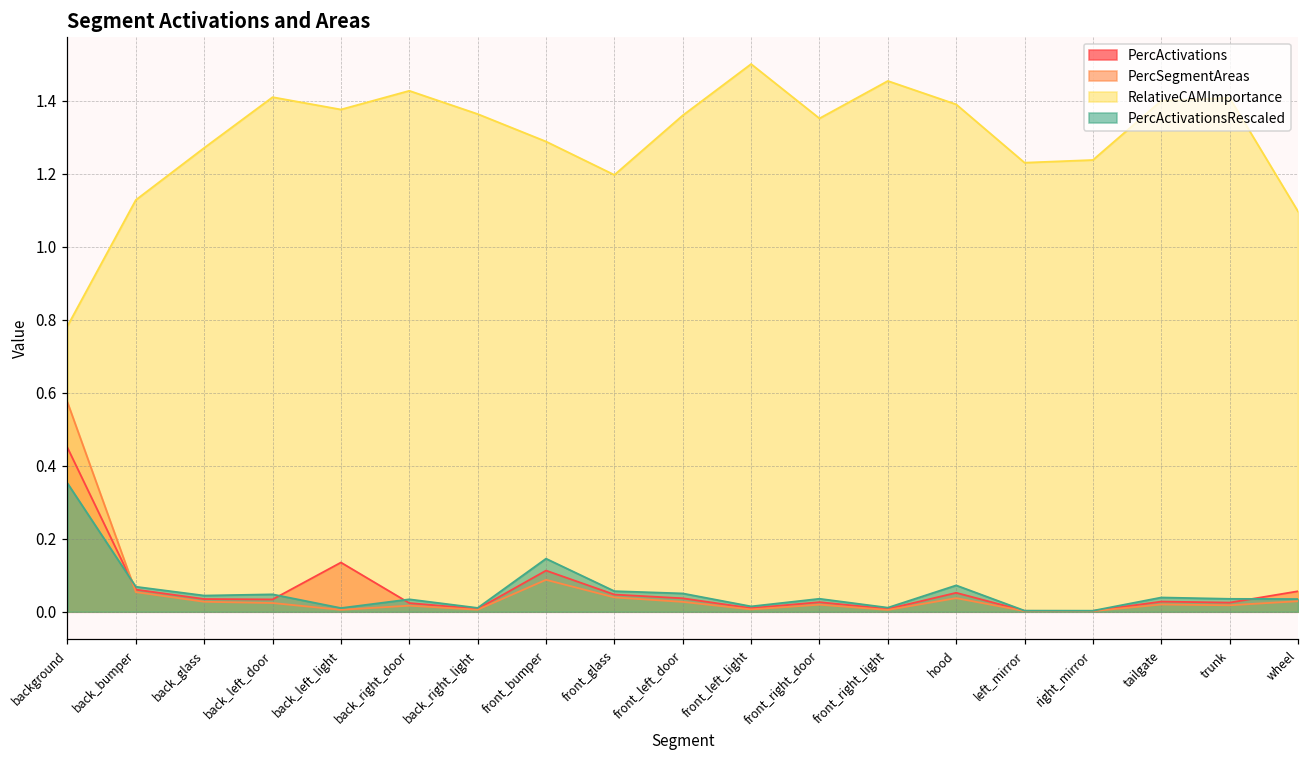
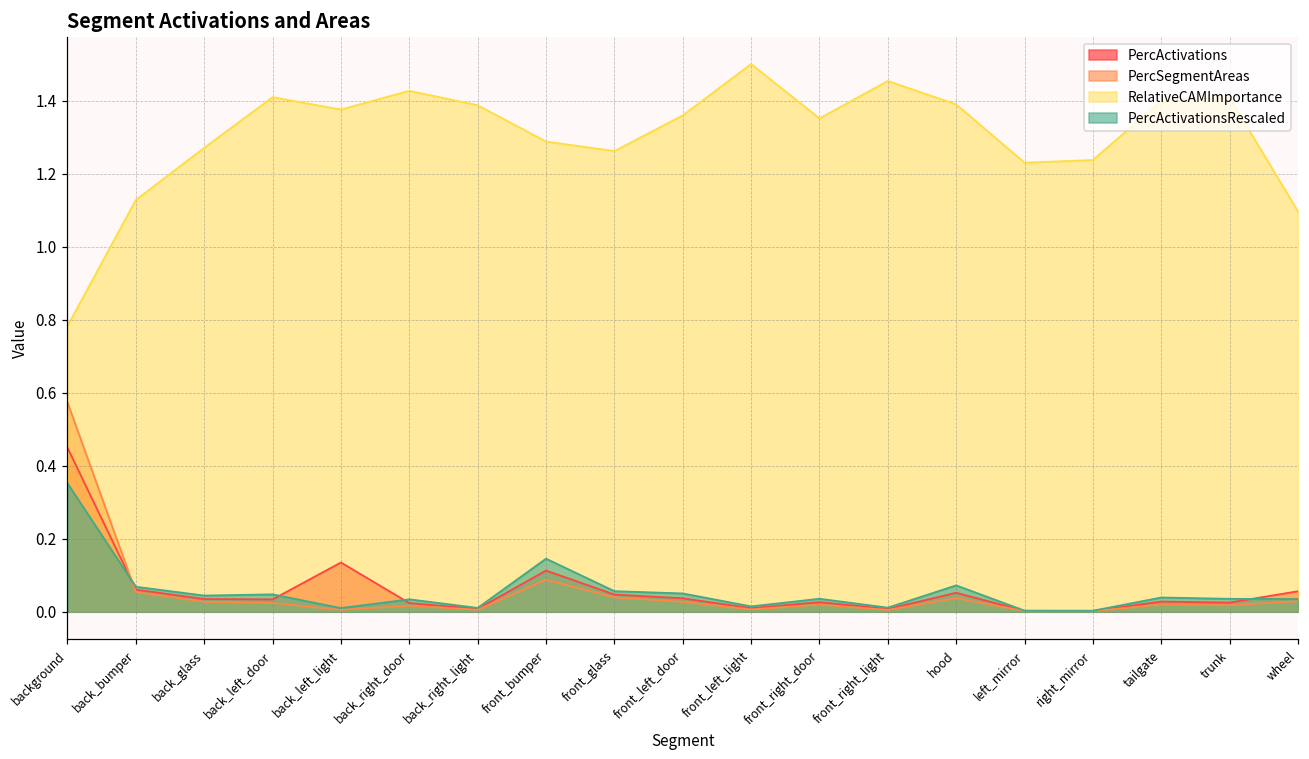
  {
    "PercActivations": {
      "background": 0.45,
      "back_left_door": 0.03,
      "back_left_light": 0.14,
      "front_bumper": 0.11,
      "front_glass": 0.05,
      "front_left_door": 0.04,
      "hood": 0.05,
      "tailgate": 0.03,
      "wheel": 0.06
    },
    "PercSegmentAreas": {
      "background": 0.57,
      "back_left_door": 0.02,
      "front_bumper": 0.09,
      "front_glass": 0.04,
      "front_left_door": 0.03,
      "hood": 0.04,
      "tailgate": 0.02
    },
    "RelativeCAMImportance": {
      "background": 0.78,
      "back_bumper": 1.13,
      "back_glass": 1.27,
      "back_left_door": 1.41,
      "back_left_light": 1.38,
      "back_right_door": 1.43,
-     "back_right_light": 1.36,
+     "back_right_light": 1.39,
      "front_bumper": 1.29,
-     "front_glass": 1.20,
+     "front_glass": 1.26,
      "front_left_door": 1.36,
      "front_left_light": 1.50,
      "front_right_door": 1.35,
      "front_right_light": 1.45,
      "hood": 1.39,
      "left_mirror": 1.23,
      "right_mirror": 1.24,
      "wheel": 1.10
    },
    "PercActivationsRescaled": {
      "background": 0.35,
      "back_bumper": 0.07,
      "back_glass": 0.04,
      "back_left_door": 0.05,
      "back_right_door": 0.03,
      "front_bumper": 0.15,
      "front_glass": 0.06,
      "front_left_door": 0.05,
      "front_right_door": 0.04,
      "hood": 0.07,
      "tailgate": 0.04,
      "trunk": 0.04
    }
  }
